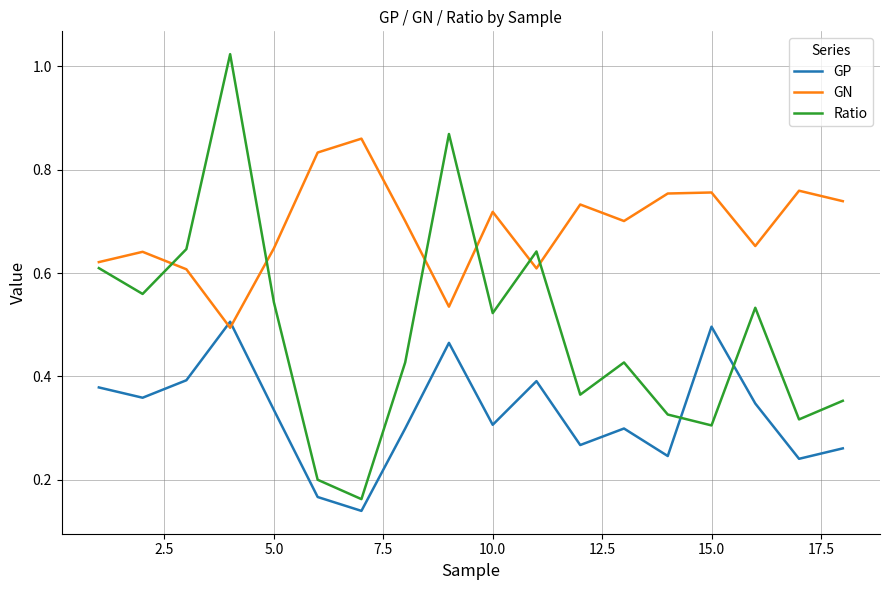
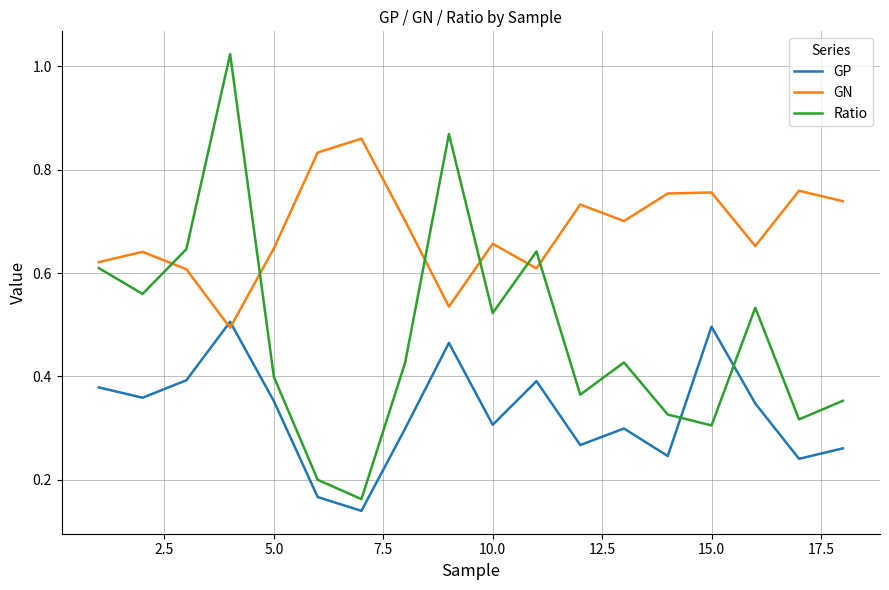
  {
    "GP": {
-     "5.0": 0.34,
+     "5.0": 0.35,
      "10.0": 0.31,
      "15.0": 0.50
    },
    "GN": {
      "5.0": 0.65,
-     "10.0": 0.72,
+     "10.0": 0.66,
      "15.0": 0.76
    },
    "Ratio": {
-     "5.0": 0.54,
+     "5.0": 0.40,
      "10.0": 0.52,
      "15.0": 0.31
    }
  }
